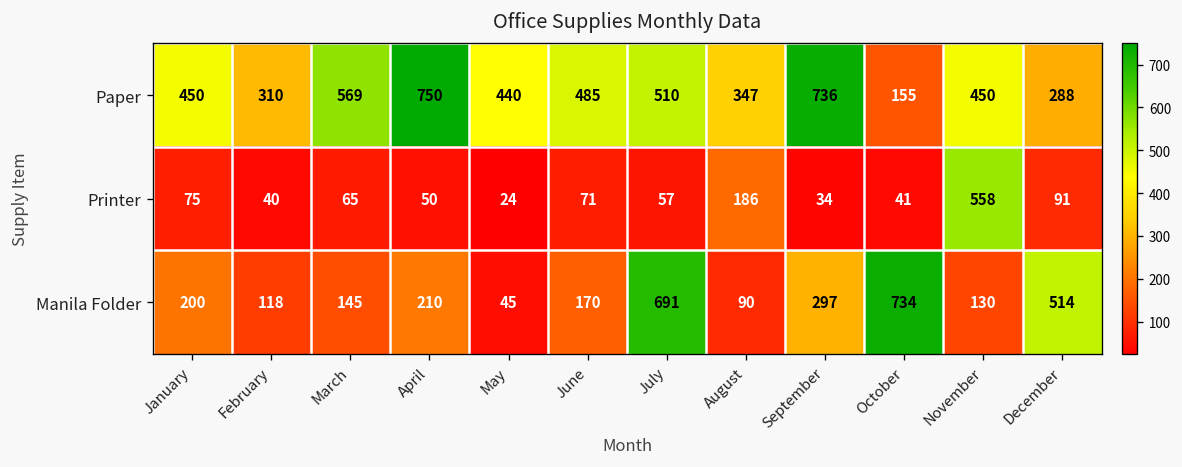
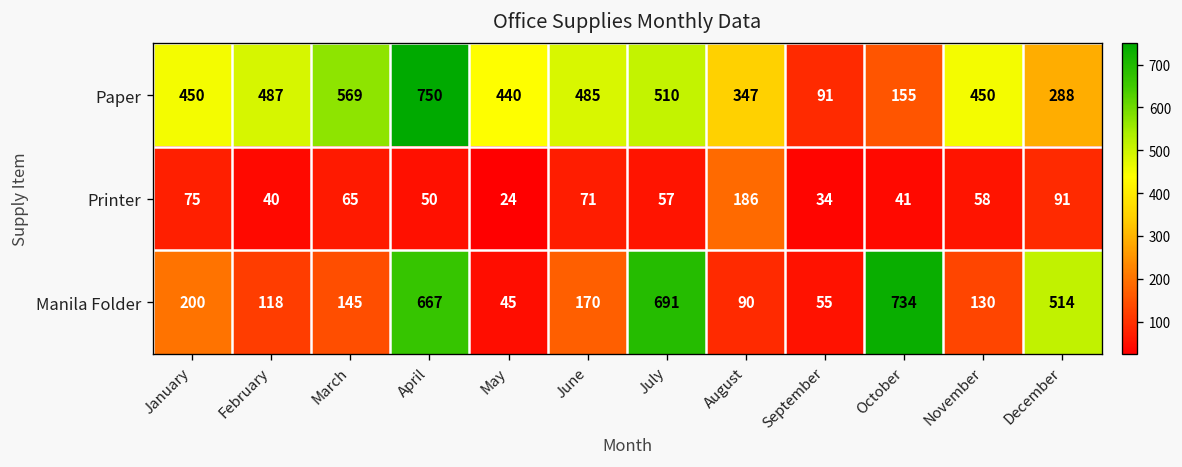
  {
    "Paper": {
      "January": 450,
-     "February": 310,
+     "February": 487,
      "March": 569,
      "April": 750,
      "May": 440,
      "June": 485,
      "July": 510,
      "August": 347,
-     "September": 736,
+     "September": 91,
      "October": 155,
      "November": 450,
      "December": 288
    },
    "Printer": {
      "January": 75,
      "February": 40,
      "March": 65,
      "April": 50,
      "May": 24,
      "June": 71,
      "July": 57,
      "August": 186,
      "September": 34,
      "October": 41,
-     "November": 558,
+     "November": 58,
      "December": 91
    },
    "Manila Folder": {
      "January": 200,
      "February": 118,
      "March": 145,
-     "April": 210,
+     "April": 667,
      "May": 45,
      "June": 170,
      "July": 691,
      "August": 90,
-     "September": 297,
+     "September": 55,
      "October": 734,
      "November": 130,
      "December": 514
    }
  }
